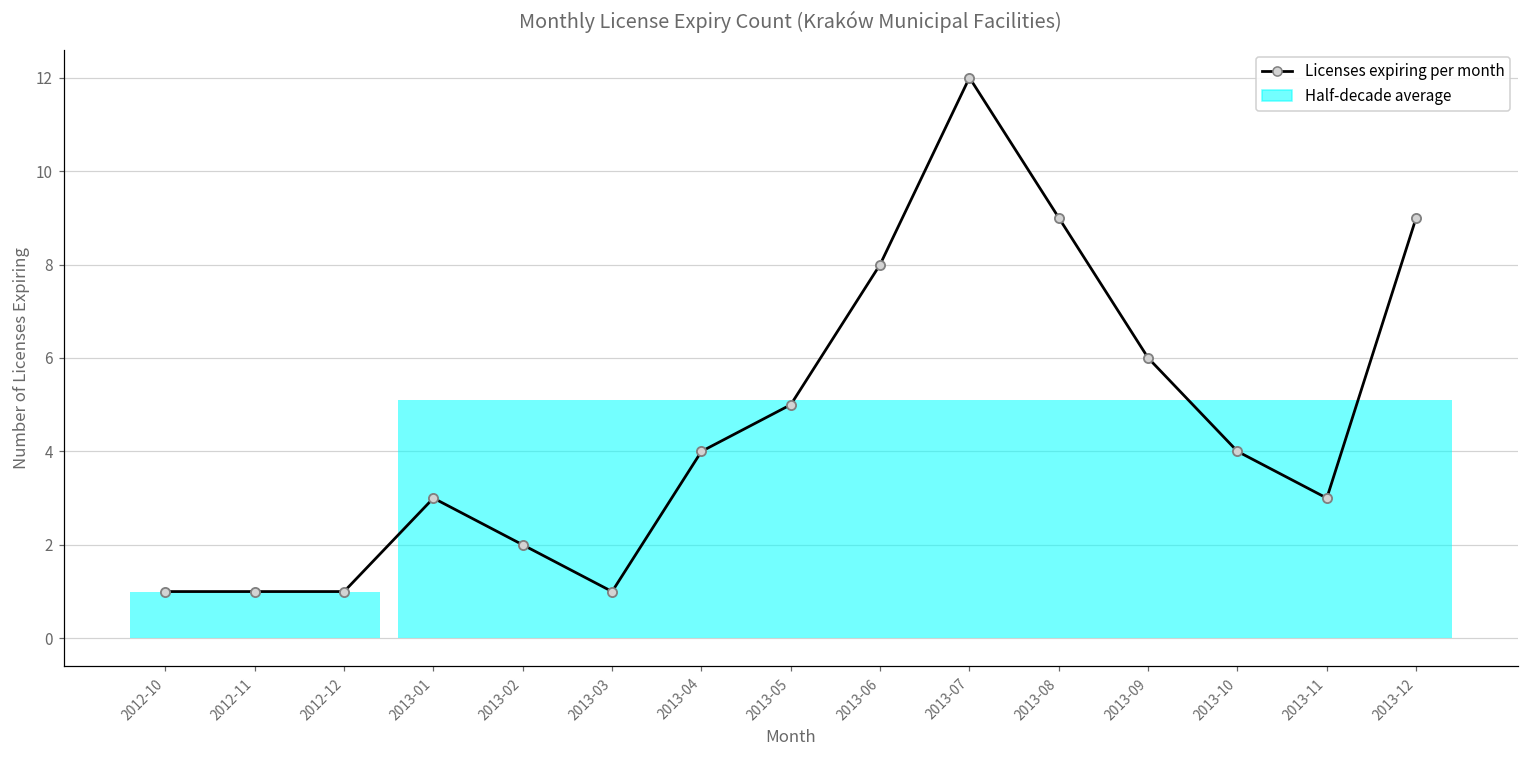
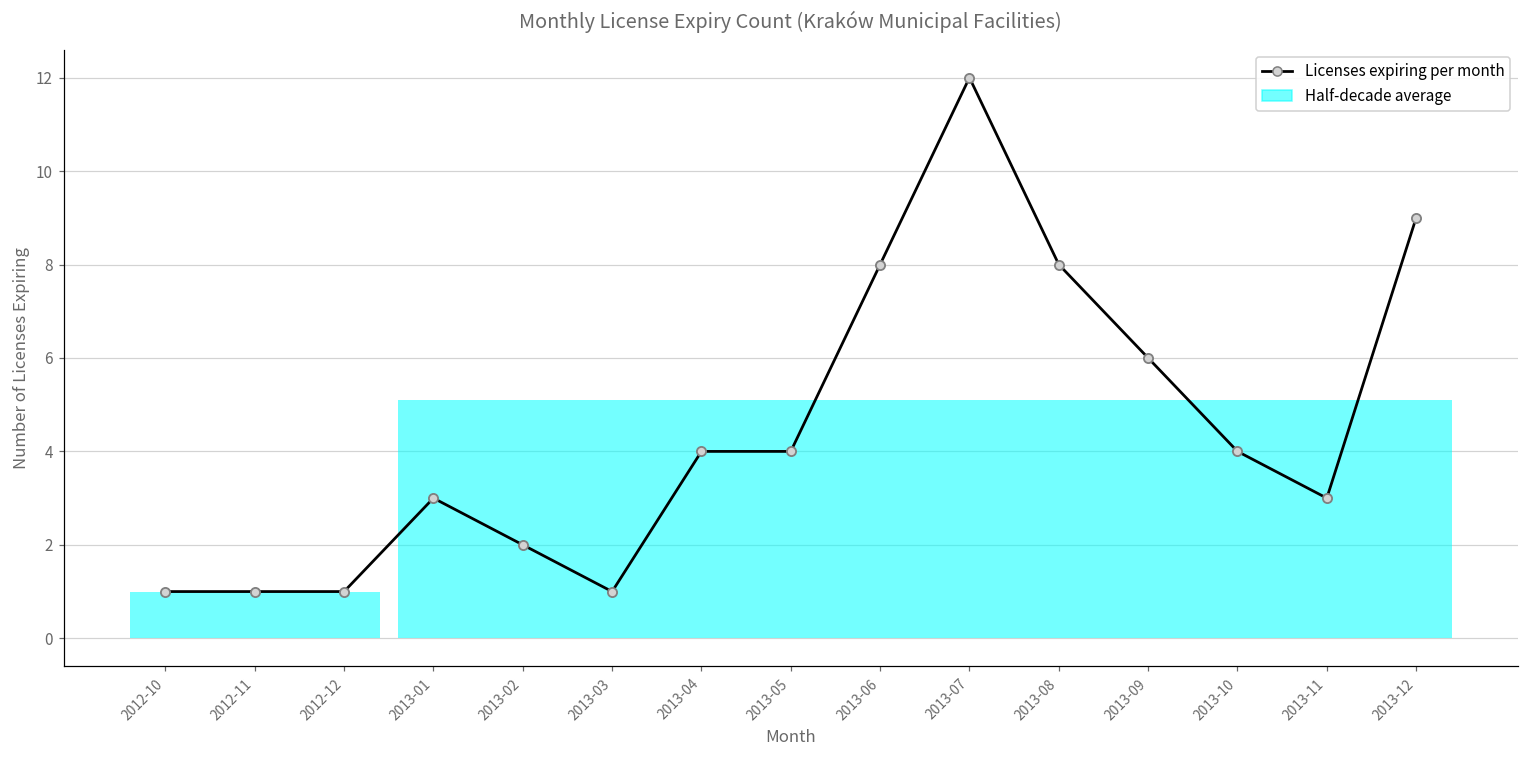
  {
    "Licenses expiring per month": {
      "2012-10": 1,
      "2012-11": 1,
      "2012-12": 1,
      "2013-01": 3,
      "2013-02": 2,
      "2013-03": 1,
      "2013-04": 4,
-     "2013-05": 5,
+     "2013-05": 4,
      "2013-06": 8,
      "2013-07": 12,
-     "2013-08": 9,
+     "2013-08": 8,
      "2013-09": 6,
      "2013-10": 4,
      "2013-11": 3,
      "2013-12": 9
    }
  }
